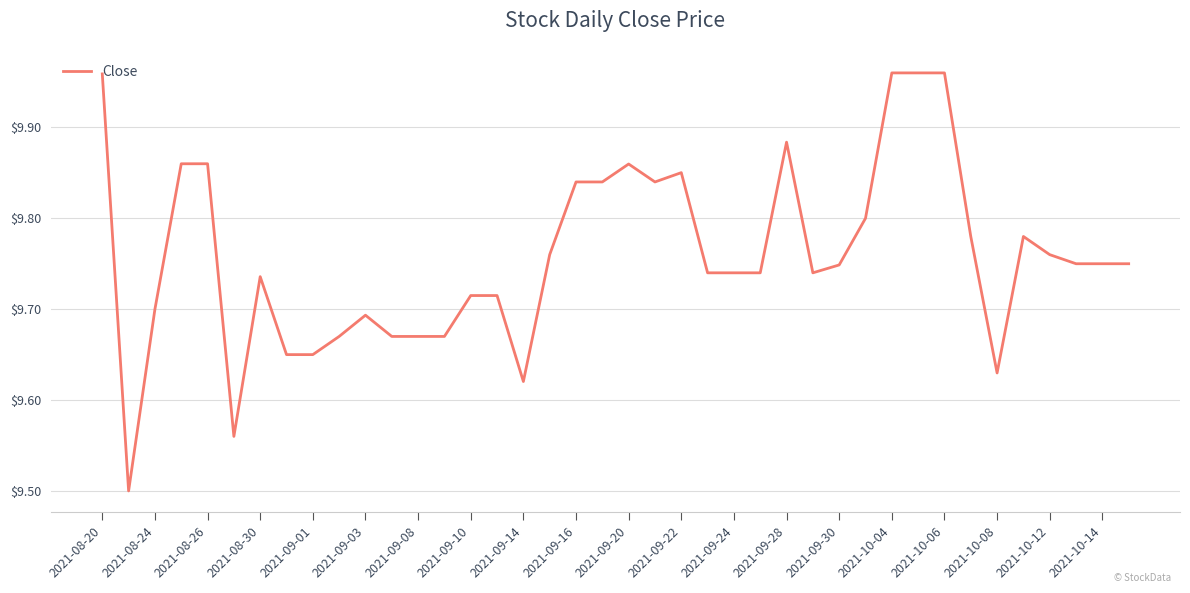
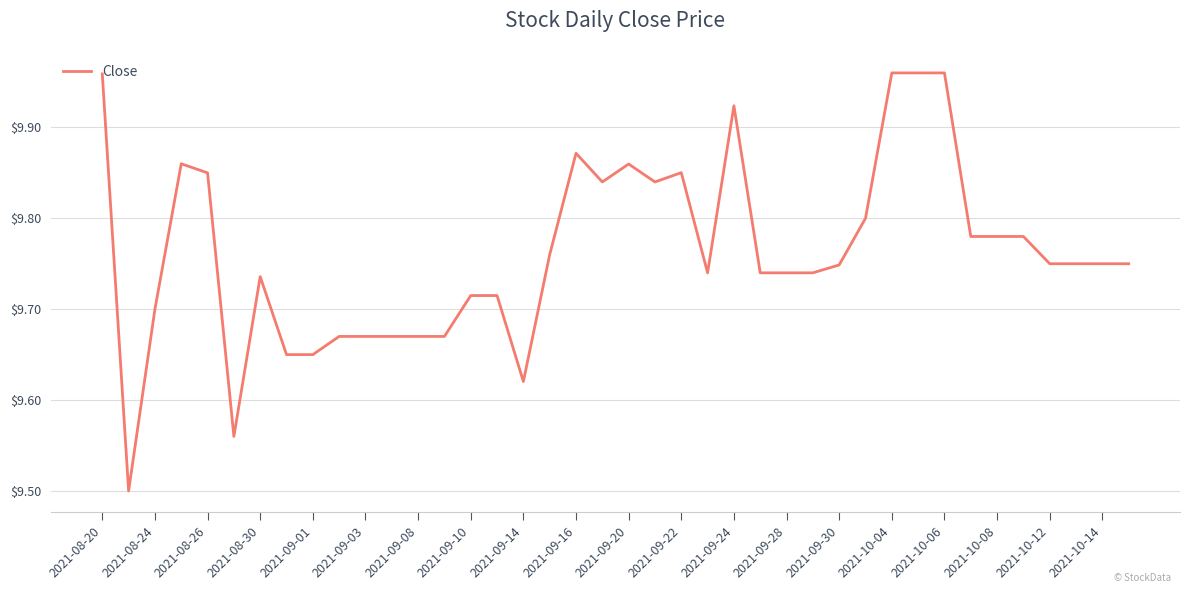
  {
    "2021-08-20": "$9.96",
    "2021-08-24": "$9.70",
-   "2021-08-26": "$9.86",
+   "2021-08-26": "$9.85",
    "2021-08-30": "$9.74",
    "2021-09-01": "$9.65",
-   "2021-09-03": "$9.69",
+   "2021-09-03": "$9.67",
    "2021-09-08": "$9.67",
    "2021-09-10": "$9.72",
    "2021-09-14": "$9.62",
-   "2021-09-16": "$9.84",
+   "2021-09-16": "$9.87",
    "2021-09-20": "$9.86",
    "2021-09-22": "$9.85",
-   "2021-09-24": "$9.74",
-   "2021-09-28": "$9.88",
+   "2021-09-24": "$9.92",
+   "2021-09-28": "$9.74",
    "2021-09-30": "$9.75",
    "2021-10-04": "$9.96",
    "2021-10-06": "$9.96",
-   "2021-10-08": "$9.63",
-   "2021-10-12": "$9.76",
+   "2021-10-08": "$9.78",
+   "2021-10-12": "$9.75",
    "2021-10-14": "$9.75"
  }
